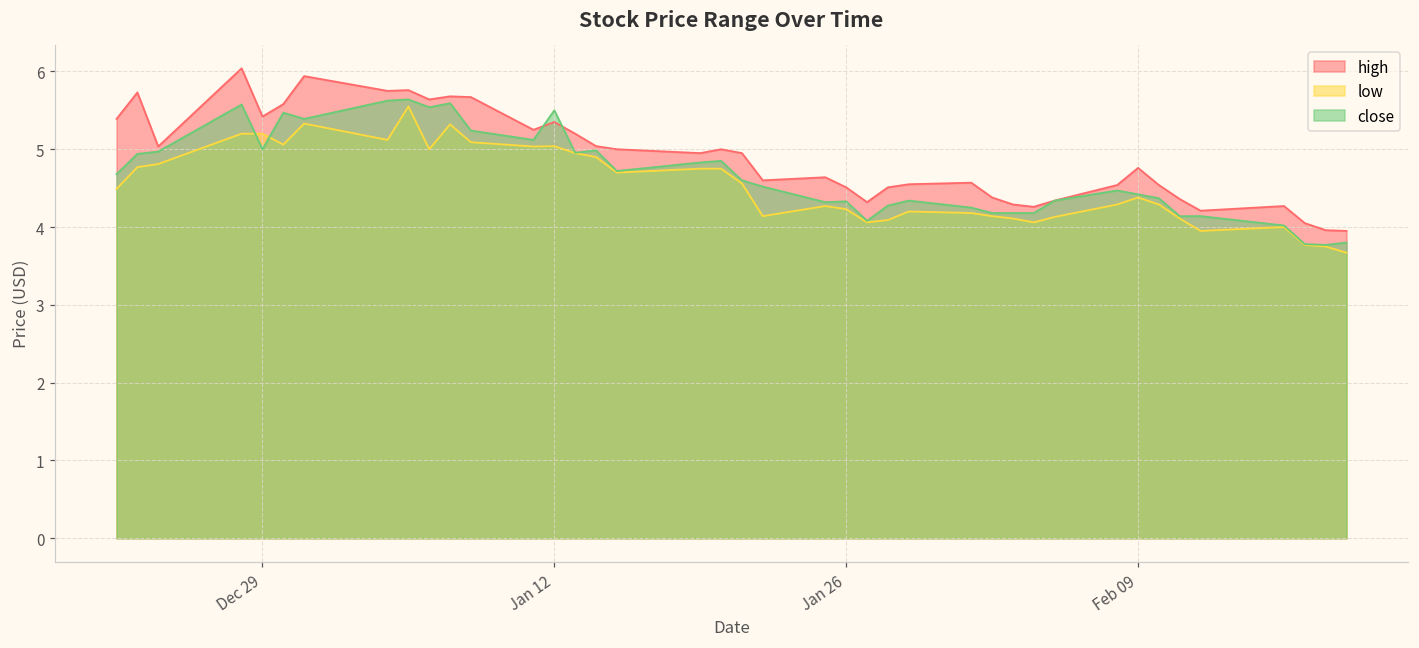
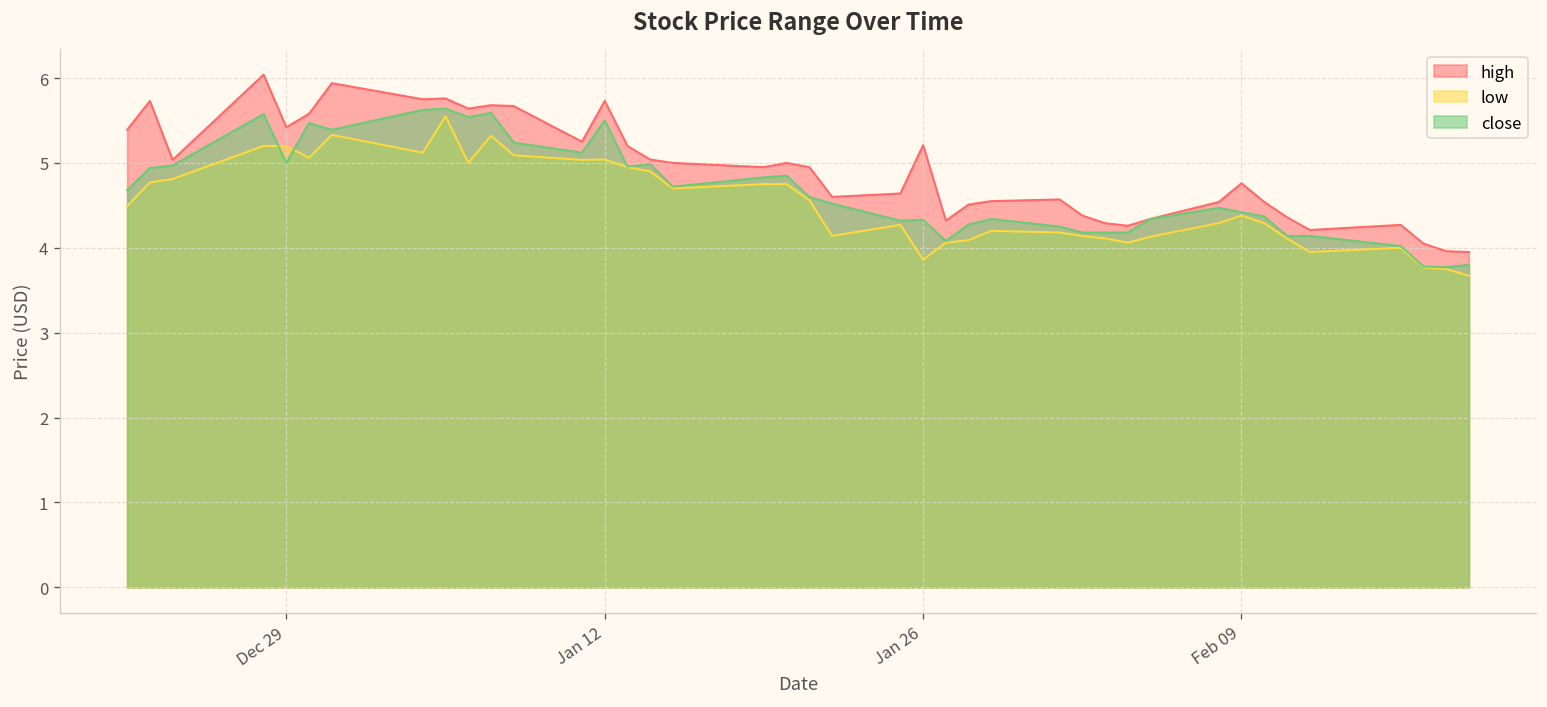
  {
    "high": {
      "Dec 29": 5.4,
-     "Jan 12": 5.4,
-     "Jan 26": 4.5,
+     "Jan 12": 5.7,
+     "Jan 26": 5.2,
      "Feb 09": 4.8
    },
    "low": {
      "Dec 29": 5.2,
      "Jan 12": 5.0,
-     "Jan 26": 4.2,
+     "Jan 26": 3.9,
      "Feb 09": 4.4
    },
    "close": {
      "Dec 29": 5.0,
      "Jan 12": 5.5,
      "Jan 26": 4.3,
      "Feb 09": 4.4
    }
  }
